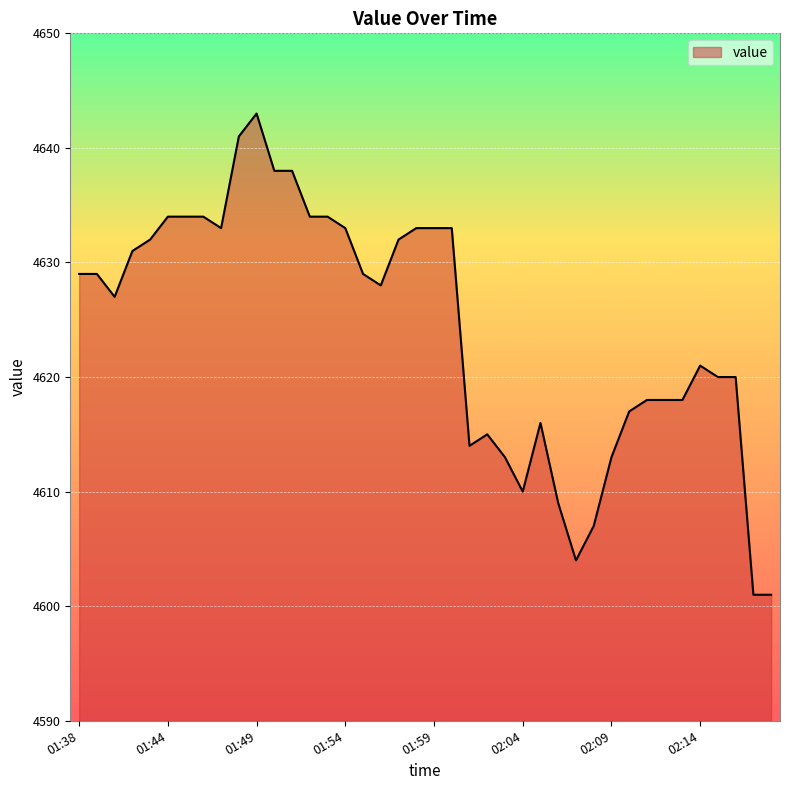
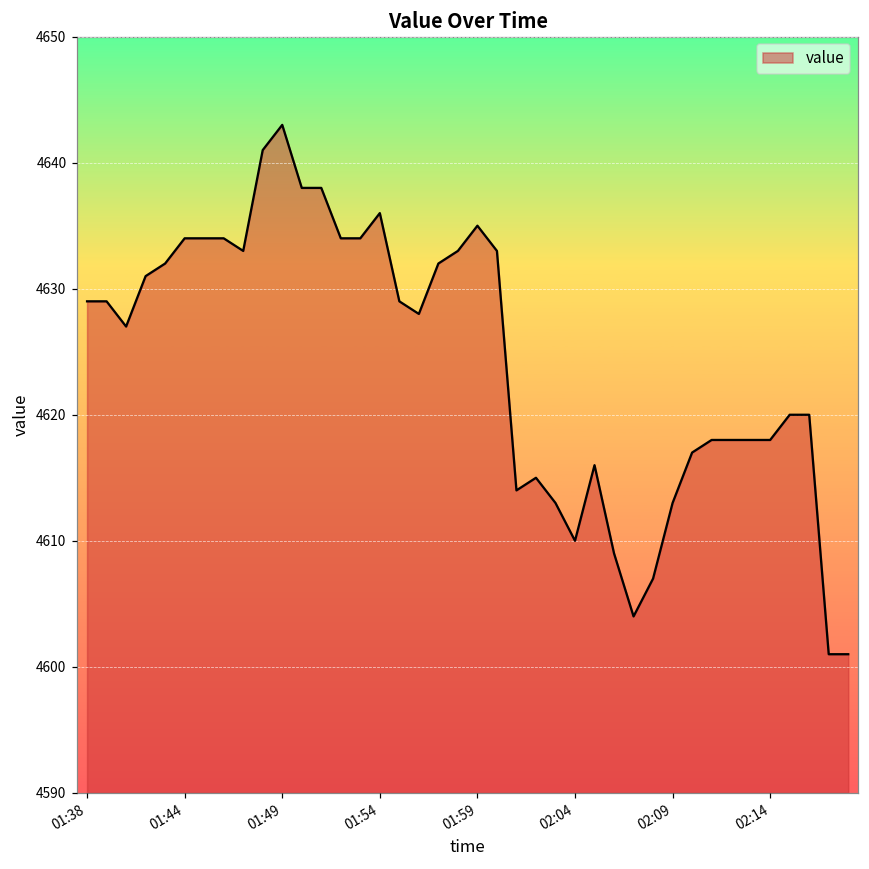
  {
    "01:38": 4629,
    "01:44": 4634,
    "01:49": 4643,
-   "01:54": 4633,
-   "01:59": 4633,
+   "01:54": 4636,
+   "01:59": 4635,
    "02:04": 4610,
    "02:09": 4613,
-   "02:14": 4621
+   "02:14": 4618
  }
